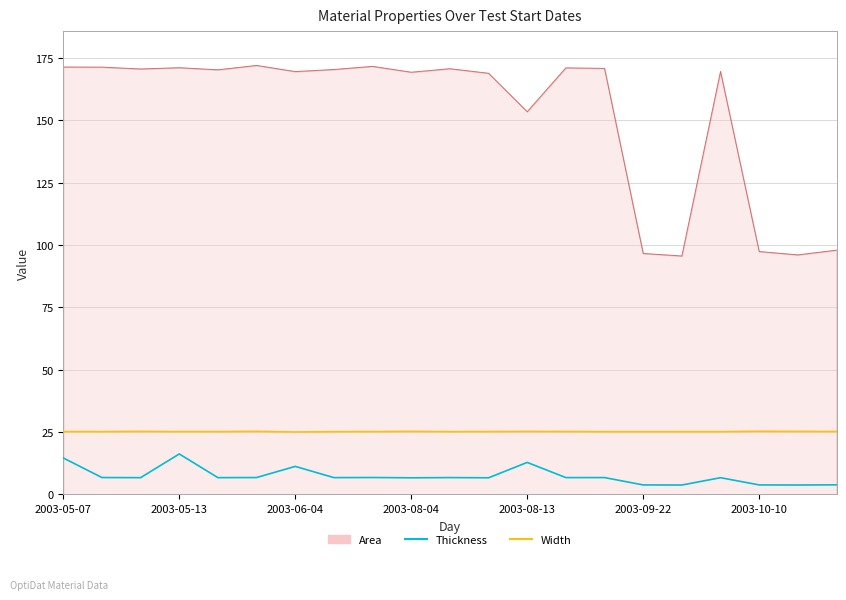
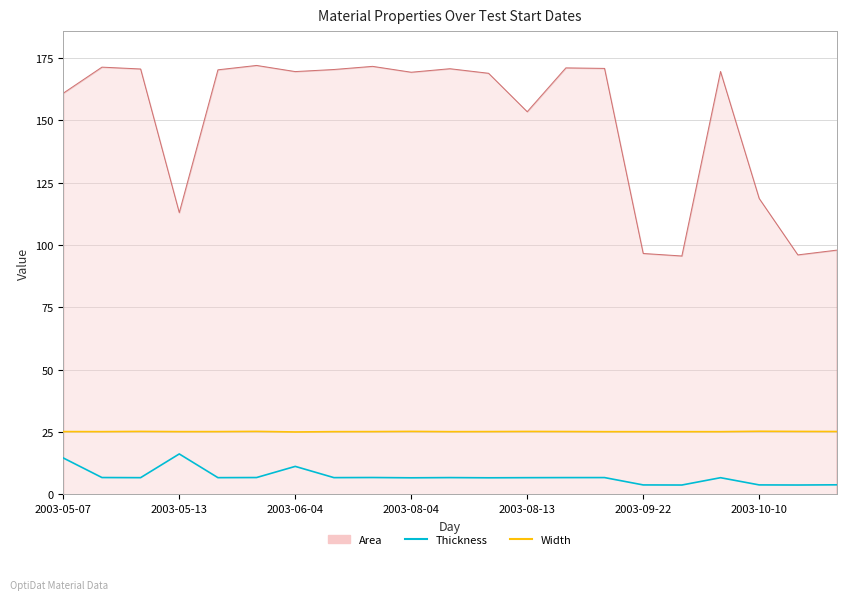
  {
    "Area": {
-     "2003-05-07": 171,
-     "2003-05-13": 171,
+     "2003-05-07": 161,
+     "2003-05-13": 113,
      "2003-06-04": 170,
      "2003-08-04": 169,
      "2003-08-13": 153,
      "2003-09-22": 97,
-     "2003-10-10": 97
+     "2003-10-10": 119
    },
    "Thickness": {
      "2003-05-07": 15,
      "2003-05-13": 16,
      "2003-06-04": 11,
      "2003-08-04": 7,
-     "2003-08-13": 13,
+     "2003-08-13": 7,
      "2003-09-22": 4,
      "2003-10-10": 4
    },
    "Width": {
      "2003-05-07": 25,
      "2003-05-13": 25,
      "2003-06-04": 25,
      "2003-08-04": 25,
      "2003-08-13": 25,
      "2003-09-22": 25,
      "2003-10-10": 25
    }
  }
